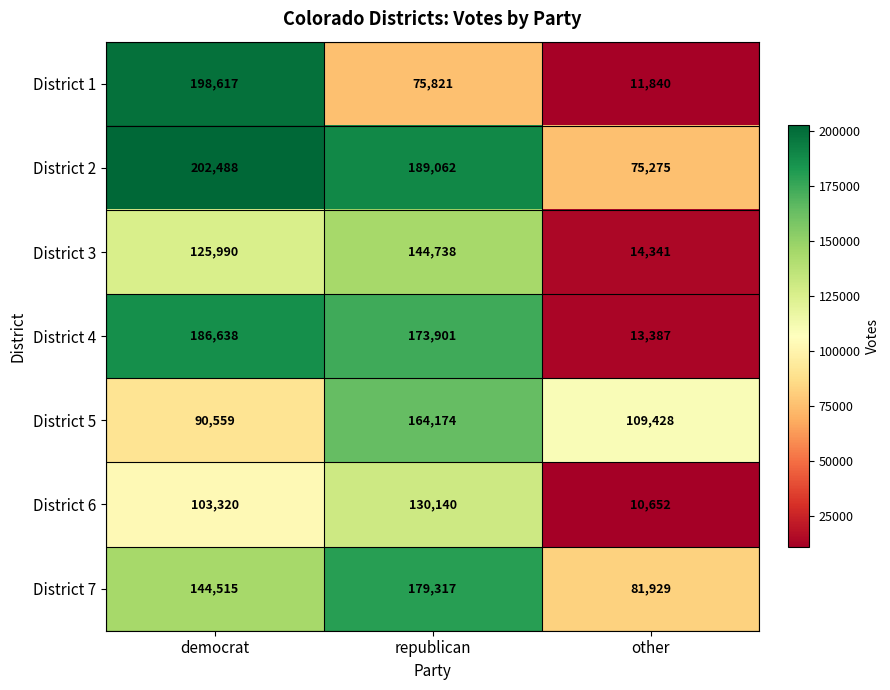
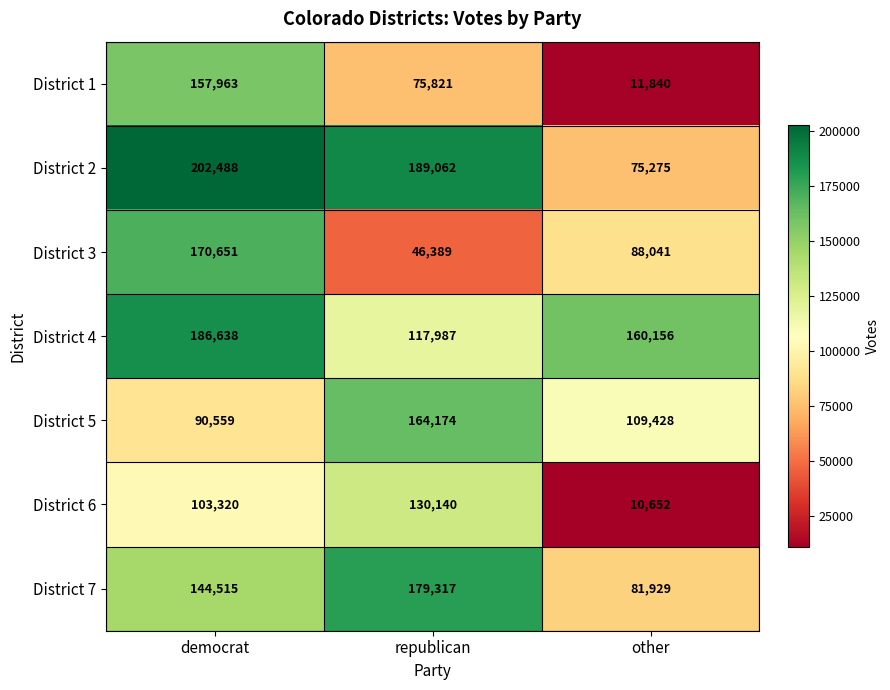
  {
    "District 1": {
-     "democrat": "198,617",
+     "democrat": "157,963",
      "republican": "75,821",
      "other": "11,840"
    },
    "District 2": {
      "democrat": "202,488",
      "republican": "189,062",
      "other": "75,275"
    },
    "District 3": {
-     "democrat": "125,990",
-     "republican": "144,738",
-     "other": "14,341"
+     "democrat": "170,651",
+     "republican": "46,389",
+     "other": "88,041"
    },
    "District 4": {
      "democrat": "186,638",
-     "republican": "173,901",
-     "other": "13,387"
+     "republican": "117,987",
+     "other": "160,156"
    },
    "District 5": {
      "democrat": "90,559",
      "republican": "164,174",
      "other": "109,428"
    },
    "District 6": {
      "democrat": "103,320",
      "republican": "130,140",
      "other": "10,652"
    },
    "District 7": {
      "democrat": "144,515",
      "republican": "179,317",
      "other": "81,929"
    }
  }
